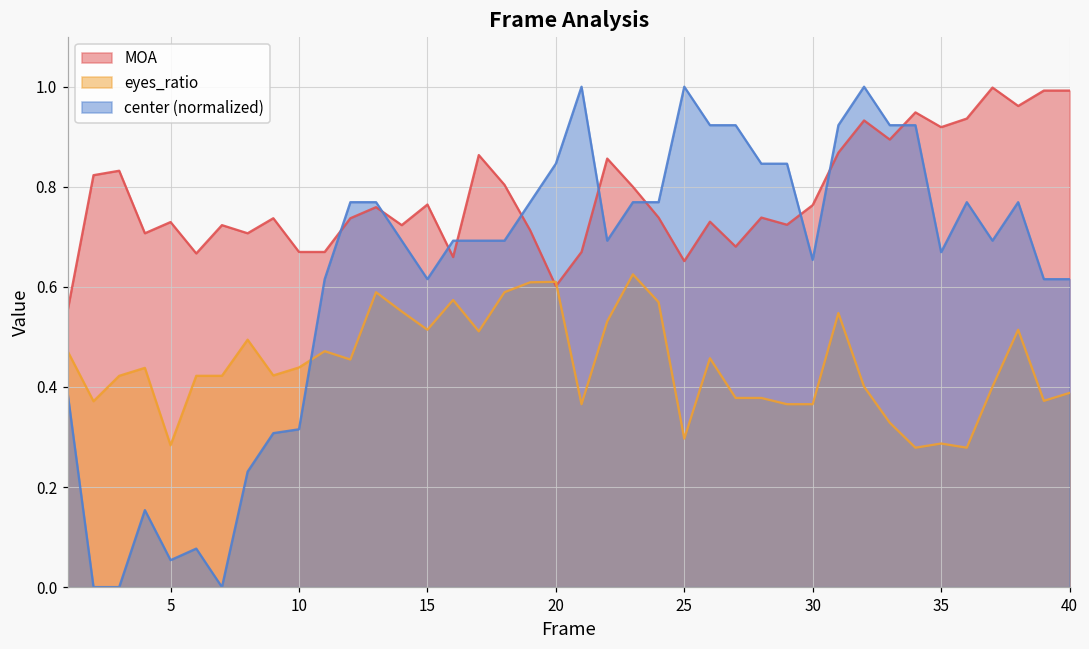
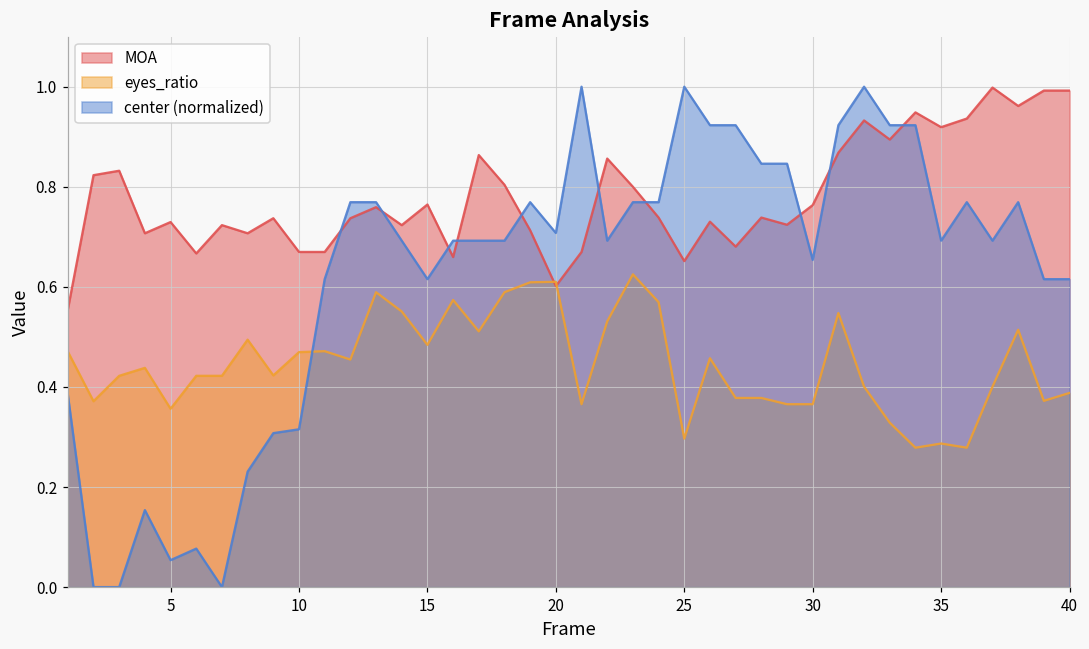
  {
    "MOA": {
      "5": 0.73,
      "10": 0.67,
      "15": 0.76,
      "20": 0.60,
      "25": 0.65,
      "30": 0.76,
      "35": 0.92,
      "40": 0.99
    },
    "eyes_ratio": {
-     "5": 0.28,
-     "10": 0.44,
-     "15": 0.51,
+     "5": 0.36,
+     "10": 0.47,
+     "15": 0.48,
      "20": 0.61,
      "25": 0.30,
      "30": 0.37,
      "35": 0.29,
      "40": 0.39
    },
    "center (normalized)": {
      "5": 0.05,
      "10": 0.32,
      "15": 0.62,
-     "20": 0.85,
+     "20": 0.71,
      "25": 1.00,
      "30": 0.65,
-     "35": 0.67,
+     "35": 0.69,
      "40": 0.62
    }
  }
